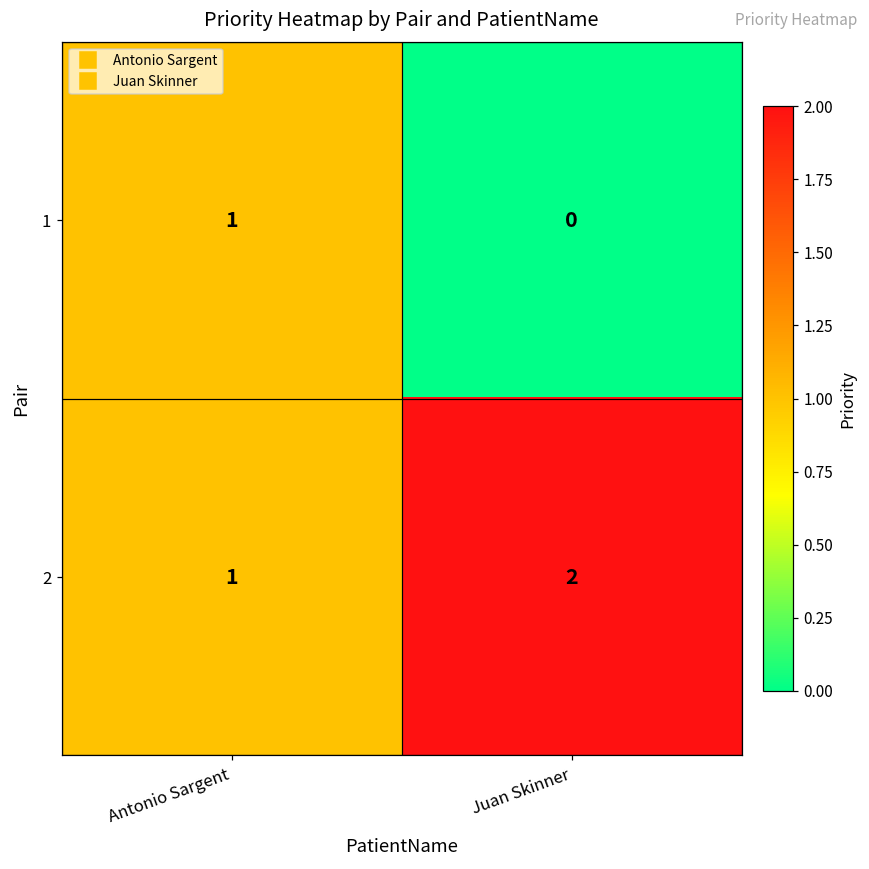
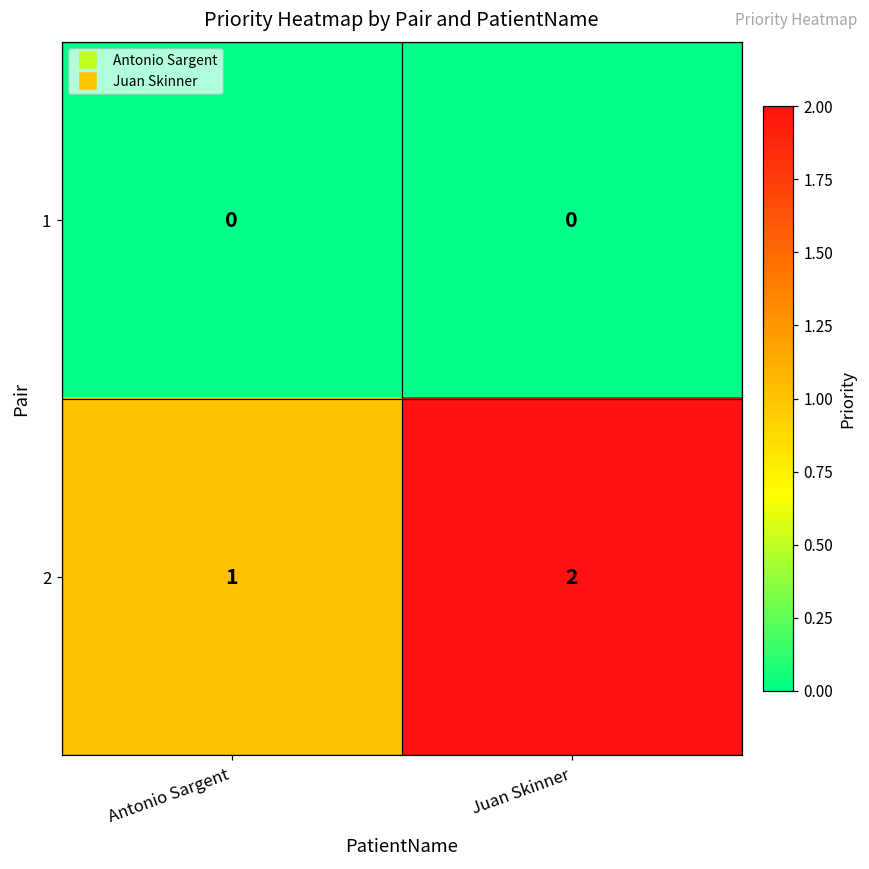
  {
    "1": {
-     "Antonio Sargent": 1,
+     "Antonio Sargent": 0,
      "Juan Skinner": 0
    },
    "2": {
      "Antonio Sargent": 1,
      "Juan Skinner": 2
    }
  }
